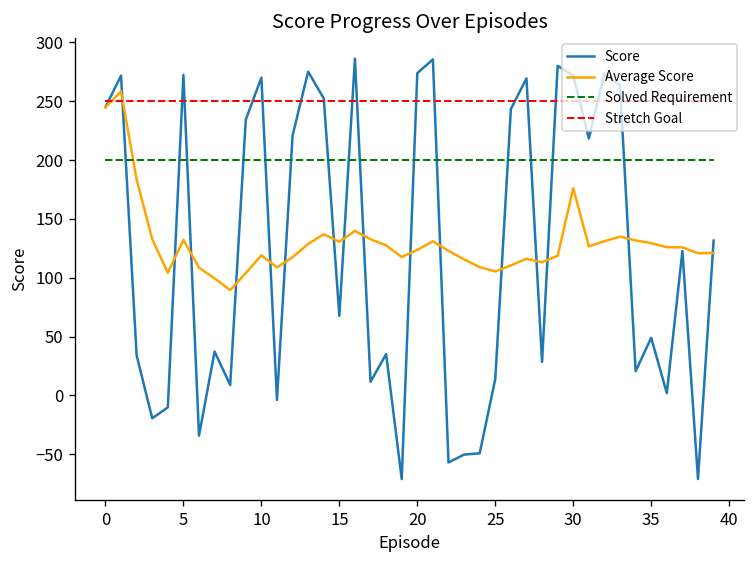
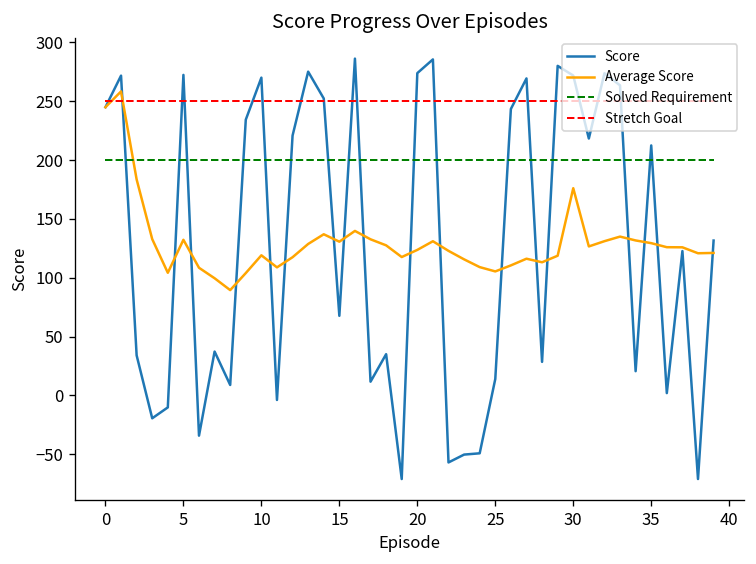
  {
    "Score": {
      "5": 270,
      "10": 270,
      "15": 70,
      "20": 270,
      "25": 10,
-     "35": 50
+     "35": 210
    },
    "Average Score": {
      "5": 130,
      "10": 120,
      "15": 130,
      "20": 120,
      "25": 110,
      "30": 180,
      "35": 130
    },
    "Solved Requirement": {
      "0": 200,
      "5": 200,
      "10": 200,
      "15": 200,
      "20": 200,
      "25": 200,
      "30": 200,
      "35": 200
    },
    "Stretch Goal": {
      "0": 250,
      "5": 250,
      "10": 250,
      "15": 250,
      "20": 250,
      "25": 250
    }
  }
